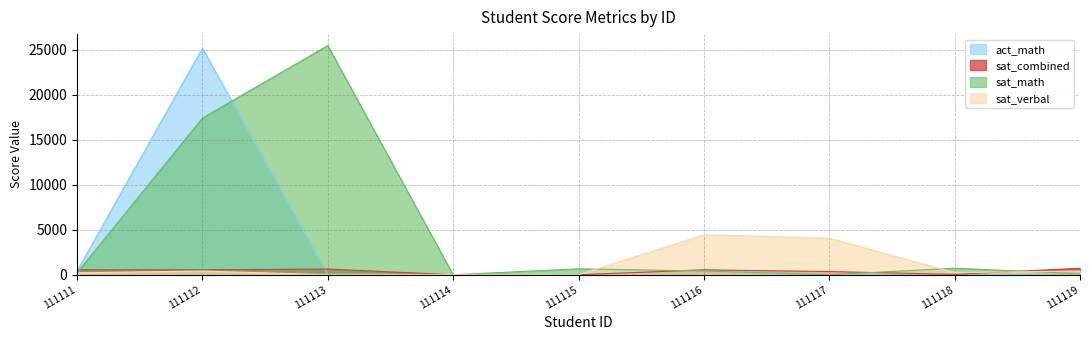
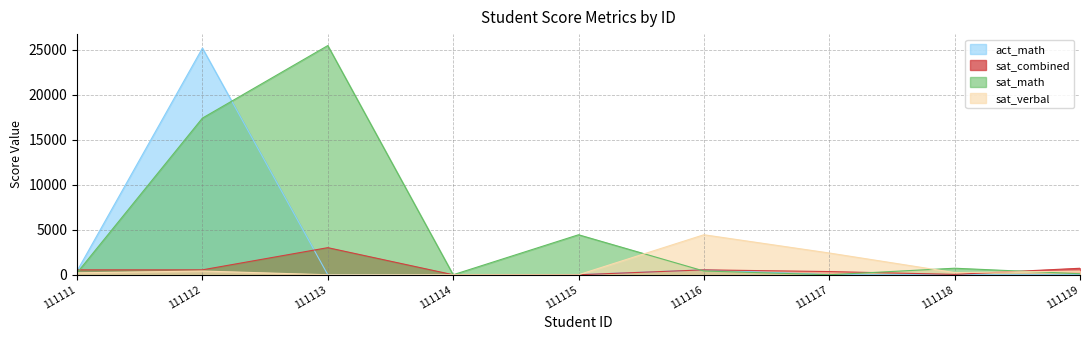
  {
    "act_math": {
      "111112": 25000
    },
    "sat_combined": {
-     "111113": 1000,
+     "111113": 3000,
      "111117": 0,
      "111119": 1000
    },
    "sat_math": {
      "111112": 17000,
      "111113": 25000,
-     "111115": 1000,
+     "111115": 4000,
      "111118": 1000
    },
    "sat_verbal": {
      "111116": 4000,
-     "111117": 4000,
+     "111117": 2000,
      "111119": 0
    }
  }
